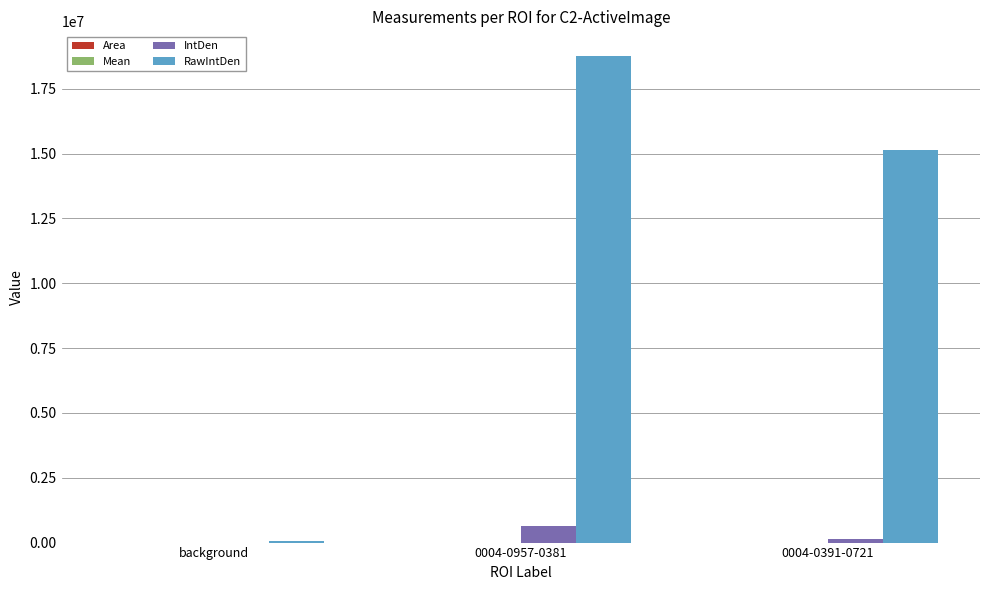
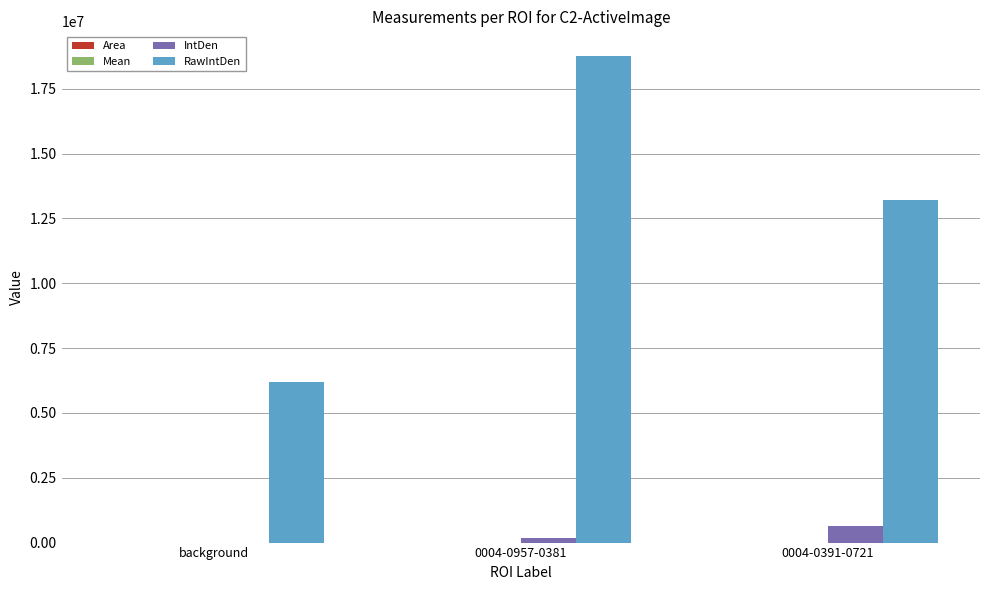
  {
    "IntDen": {
-     "0004-0957-0381": 600000,
-     "0004-0391-0721": 100000
+     "0004-0957-0381": 200000,
+     "0004-0391-0721": 600000
    },
    "RawIntDen": {
-     "background": 100000,
+     "background": 6200000,
      "0004-0957-0381": 18800000,
-     "0004-0391-0721": 15100000
+     "0004-0391-0721": 13200000
    }
  }
